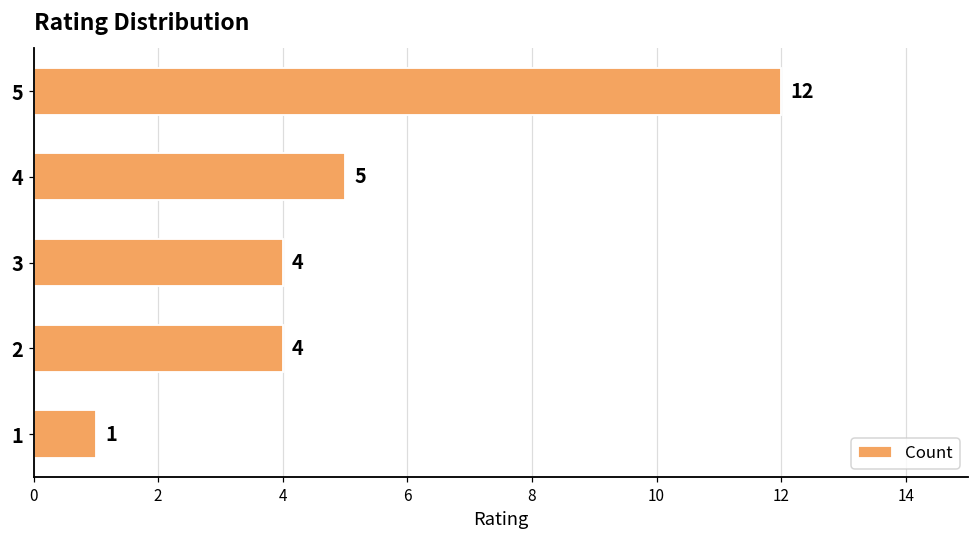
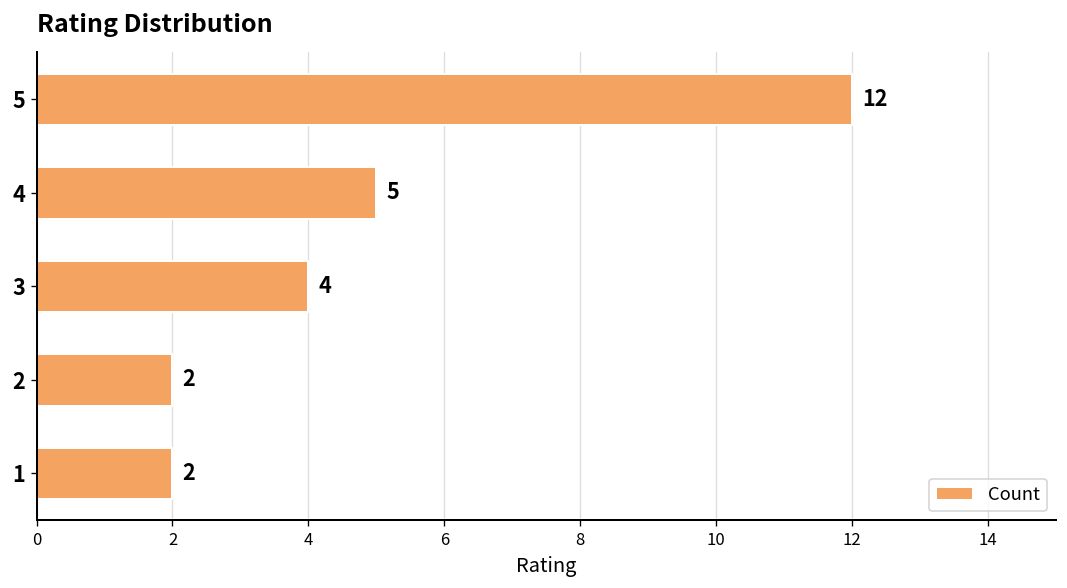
  {
    "5": 12,
    "4": 5,
    "3": 4,
-   "2": 4,
-   "1": 1
+   "2": 2,
+   "1": 2
  }
